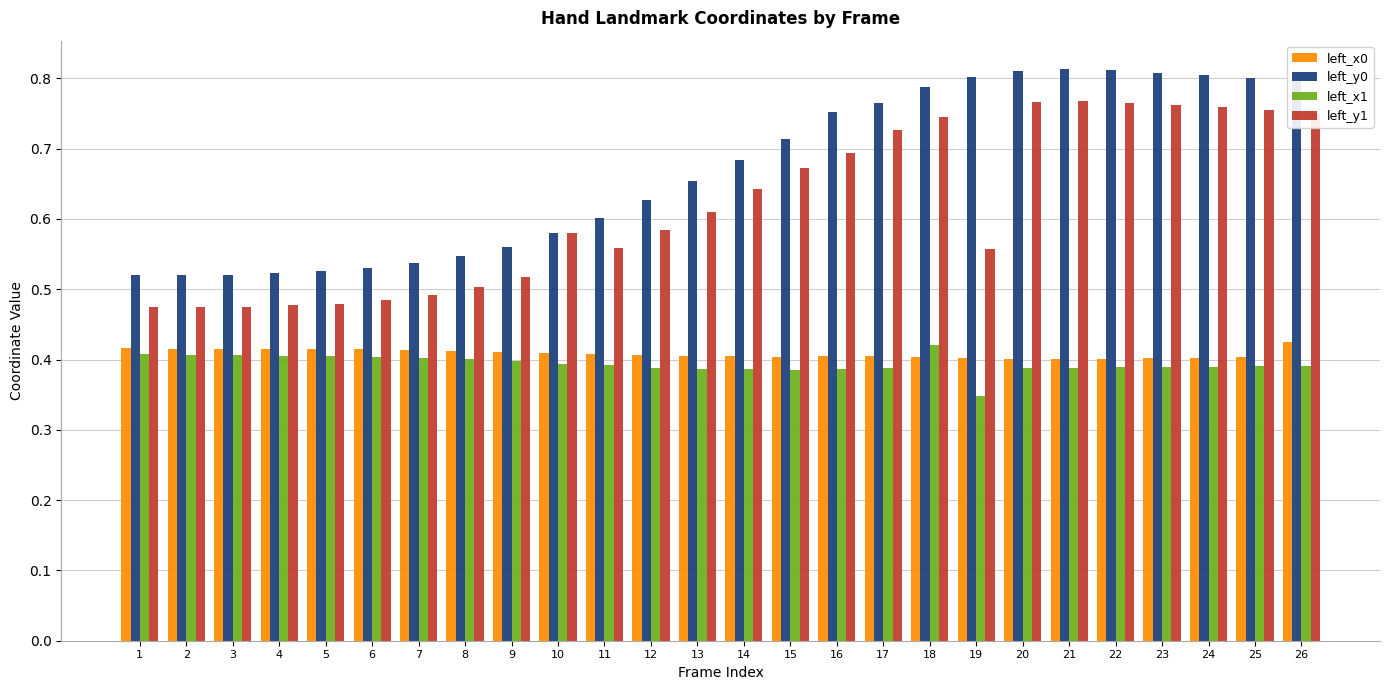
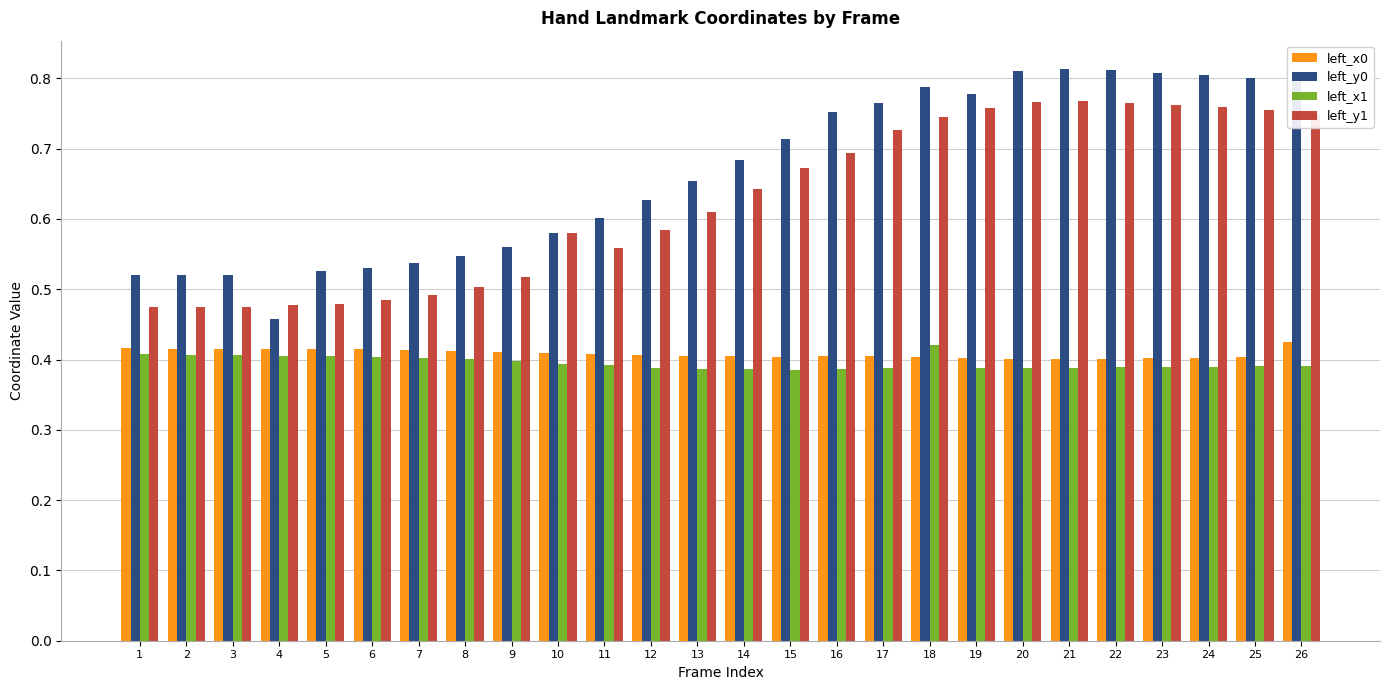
  {
    "left_x0": {
      "1": 0.42,
      "2": 0.42,
      "3": 0.42,
      "4": 0.42,
      "5": 0.42,
      "6": 0.41,
      "7": 0.41,
      "8": 0.41,
      "9": 0.41,
      "10": 0.41,
      "11": 0.41,
      "12": 0.41,
      "13": 0.41,
      "14": 0.41,
      "15": 0.40,
      "16": 0.41,
      "17": 0.41,
      "18": 0.40,
      "19": 0.40,
      "20": 0.40,
      "21": 0.40,
      "22": 0.40,
      "23": 0.40,
      "24": 0.40,
      "25": 0.40,
      "26": 0.43
    },
    "left_y0": {
      "1": 0.52,
      "2": 0.52,
      "3": 0.52,
-     "4": 0.52,
+     "4": 0.46,
      "5": 0.53,
      "6": 0.53,
      "7": 0.54,
      "8": 0.55,
      "9": 0.56,
      "10": 0.58,
      "11": 0.60,
      "12": 0.63,
      "13": 0.65,
      "14": 0.68,
      "15": 0.71,
      "16": 0.75,
      "17": 0.76,
      "18": 0.79,
-     "19": 0.80,
+     "19": 0.78,
      "20": 0.81,
      "21": 0.81,
      "22": 0.81,
      "23": 0.81,
      "24": 0.80,
      "25": 0.80
    },
    "left_x1": {
      "1": 0.41,
      "2": 0.41,
      "3": 0.41,
      "4": 0.41,
      "5": 0.40,
      "6": 0.40,
      "7": 0.40,
      "8": 0.40,
      "9": 0.40,
      "10": 0.39,
      "11": 0.39,
      "12": 0.39,
      "13": 0.39,
      "14": 0.39,
      "15": 0.39,
      "16": 0.39,
      "17": 0.39,
      "18": 0.42,
-     "19": 0.35,
+     "19": 0.39,
      "20": 0.39,
      "21": 0.39,
      "22": 0.39,
      "23": 0.39,
      "24": 0.39,
      "25": 0.39,
      "26": 0.39
    },
    "left_y1": {
      "1": 0.47,
      "2": 0.47,
      "3": 0.48,
      "4": 0.48,
      "5": 0.48,
      "6": 0.49,
      "7": 0.49,
      "8": 0.50,
      "9": 0.52,
      "10": 0.58,
      "11": 0.56,
      "12": 0.58,
      "13": 0.61,
      "14": 0.64,
      "15": 0.67,
      "16": 0.69,
      "17": 0.73,
      "18": 0.75,
-     "19": 0.56,
+     "19": 0.76,
      "20": 0.77,
      "21": 0.77,
      "22": 0.77,
      "23": 0.76,
      "24": 0.76,
      "25": 0.76
    }
  }
